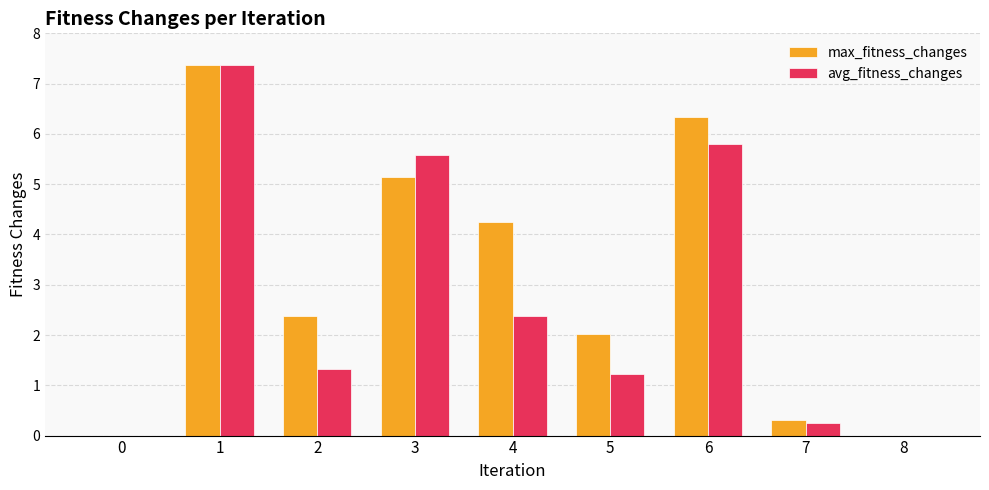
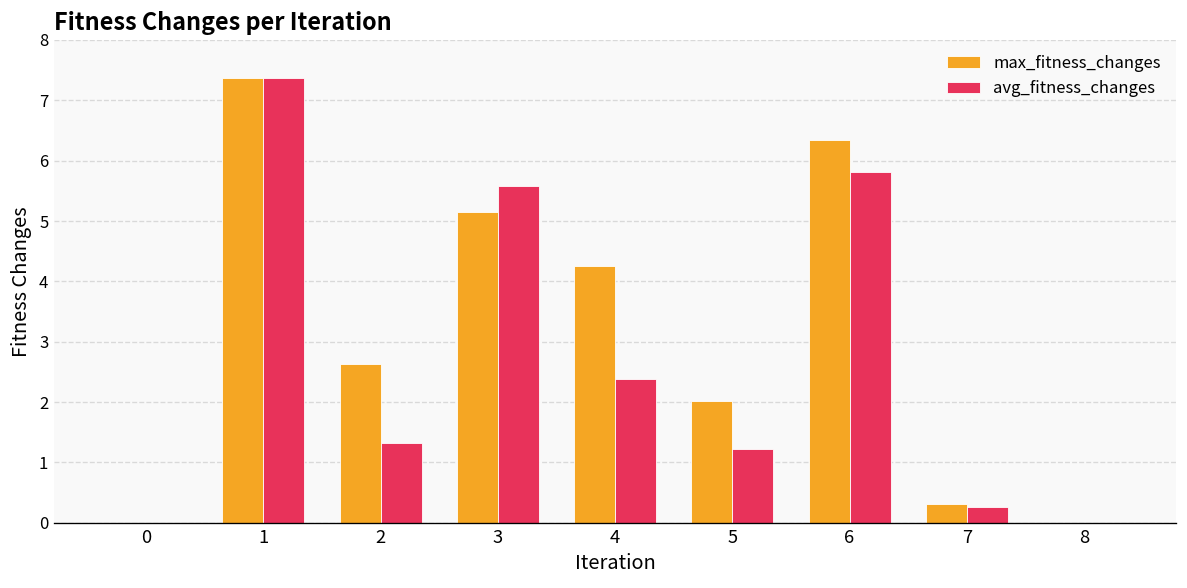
  {
    "max_fitness_changes": {
      "0": 0.0,
      "1": 7.4,
-     "2": 2.4,
+     "2": 2.6,
      "3": 5.1,
      "4": 4.3,
      "5": 2.0,
      "6": 6.3,
      "7": 0.3,
      "8": 0.0
    },
    "avg_fitness_changes": {
      "0": 0.0,
      "1": 7.4,
      "2": 1.3,
      "3": 5.6,
      "4": 2.4,
      "5": 1.2,
      "6": 5.8,
      "7": 0.3,
      "8": 0.0
    }
  }
